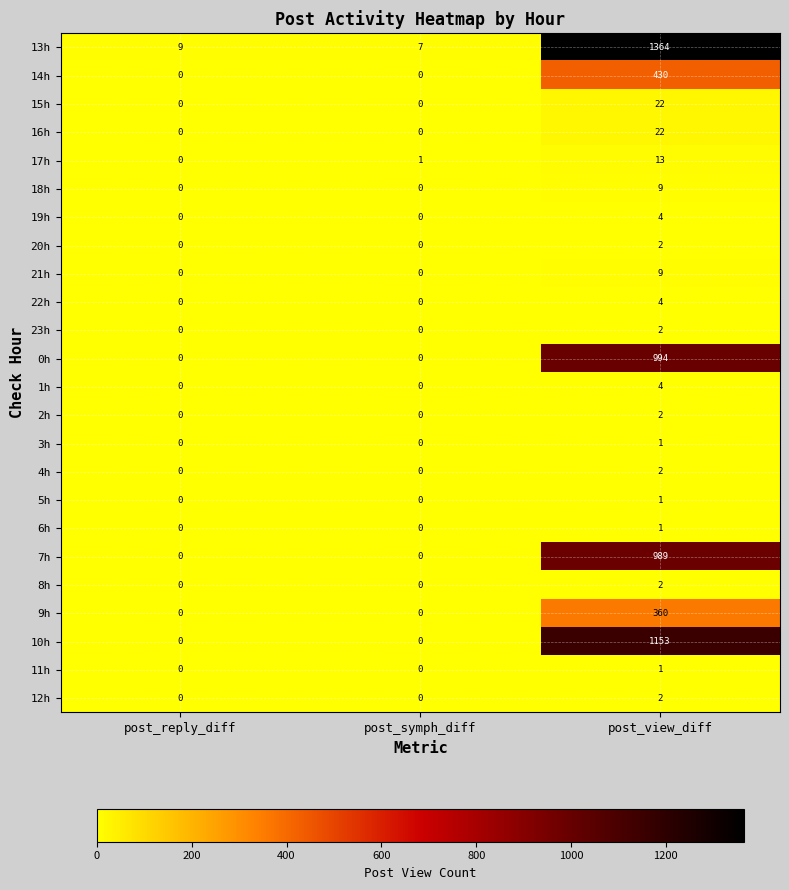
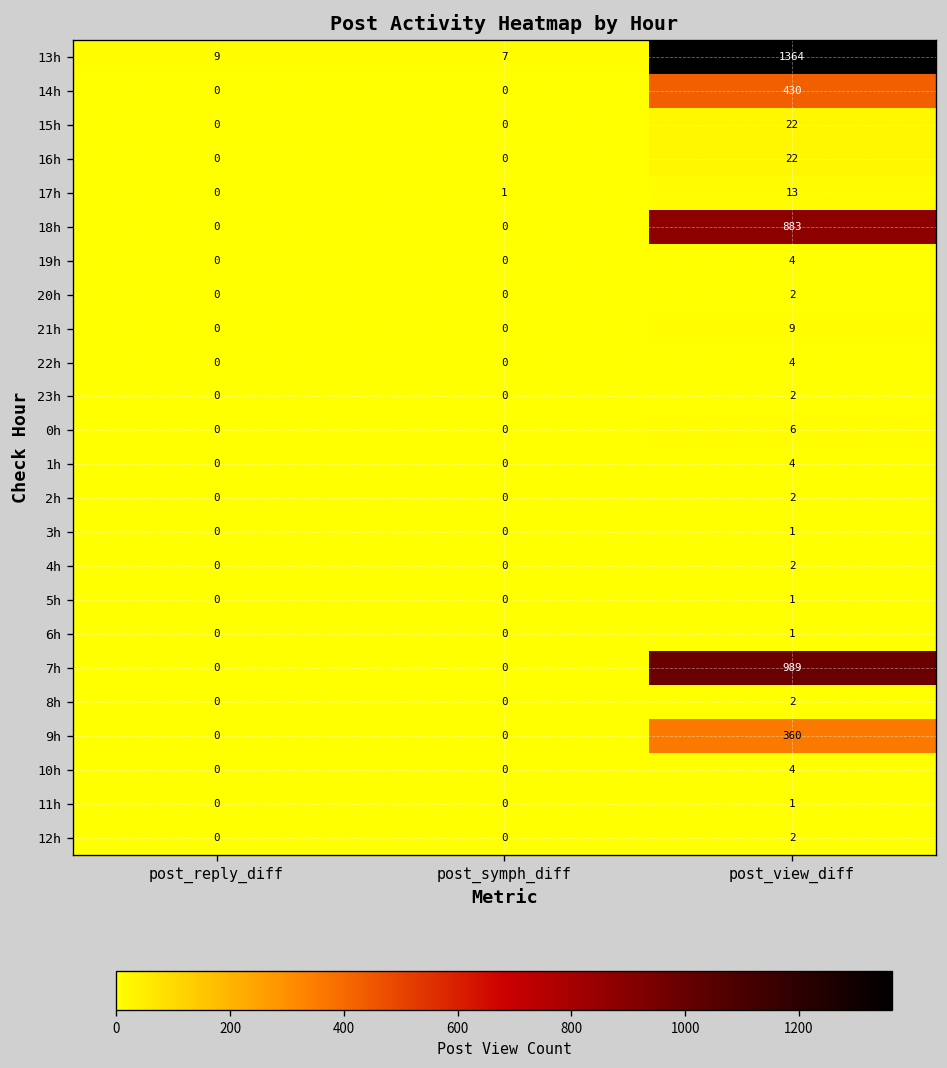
  {
    "13h": {
      "post_reply_diff": 9,
      "post_symph_diff": 7,
      "post_view_diff": 1364
    },
    "14h": {
      "post_reply_diff": 0,
      "post_symph_diff": 0,
      "post_view_diff": 430
    },
    "15h": {
      "post_reply_diff": 0,
      "post_symph_diff": 0,
      "post_view_diff": 22
    },
    "16h": {
      "post_reply_diff": 0,
      "post_symph_diff": 0,
      "post_view_diff": 22
    },
    "17h": {
      "post_reply_diff": 0,
      "post_symph_diff": 1,
      "post_view_diff": 13
    },
    "18h": {
      "post_reply_diff": 0,
      "post_symph_diff": 0,
-     "post_view_diff": 9
+     "post_view_diff": 883
    },
    "19h": {
      "post_reply_diff": 0,
      "post_symph_diff": 0,
      "post_view_diff": 4
    },
    "20h": {
      "post_reply_diff": 0,
      "post_symph_diff": 0,
      "post_view_diff": 2
    },
    "21h": {
      "post_reply_diff": 0,
      "post_symph_diff": 0,
      "post_view_diff": 9
    },
    "22h": {
      "post_reply_diff": 0,
      "post_symph_diff": 0,
      "post_view_diff": 4
    },
    "23h": {
      "post_reply_diff": 0,
      "post_symph_diff": 0,
      "post_view_diff": 2
    },
    "0h": {
      "post_reply_diff": 0,
      "post_symph_diff": 0,
-     "post_view_diff": 994
+     "post_view_diff": 6
    },
    "1h": {
      "post_reply_diff": 0,
      "post_symph_diff": 0,
      "post_view_diff": 4
    },
    "2h": {
      "post_reply_diff": 0,
      "post_symph_diff": 0,
      "post_view_diff": 2
    },
    "3h": {
      "post_reply_diff": 0,
      "post_symph_diff": 0,
      "post_view_diff": 1
    },
    "4h": {
      "post_reply_diff": 0,
      "post_symph_diff": 0,
      "post_view_diff": 2
    },
    "5h": {
      "post_reply_diff": 0,
      "post_symph_diff": 0,
      "post_view_diff": 1
    },
    "6h": {
      "post_reply_diff": 0,
      "post_symph_diff": 0,
      "post_view_diff": 1
    },
    "7h": {
      "post_reply_diff": 0,
      "post_symph_diff": 0,
      "post_view_diff": 989
    },
    "8h": {
      "post_reply_diff": 0,
      "post_symph_diff": 0,
      "post_view_diff": 2
    },
    "9h": {
      "post_reply_diff": 0,
      "post_symph_diff": 0,
      "post_view_diff": 360
    },
    "10h": {
      "post_reply_diff": 0,
      "post_symph_diff": 0,
-     "post_view_diff": 1153
+     "post_view_diff": 4
    },
    "11h": {
      "post_reply_diff": 0,
      "post_symph_diff": 0,
      "post_view_diff": 1
    },
    "12h": {
      "post_reply_diff": 0,
      "post_symph_diff": 0,
      "post_view_diff": 2
    }
  }
